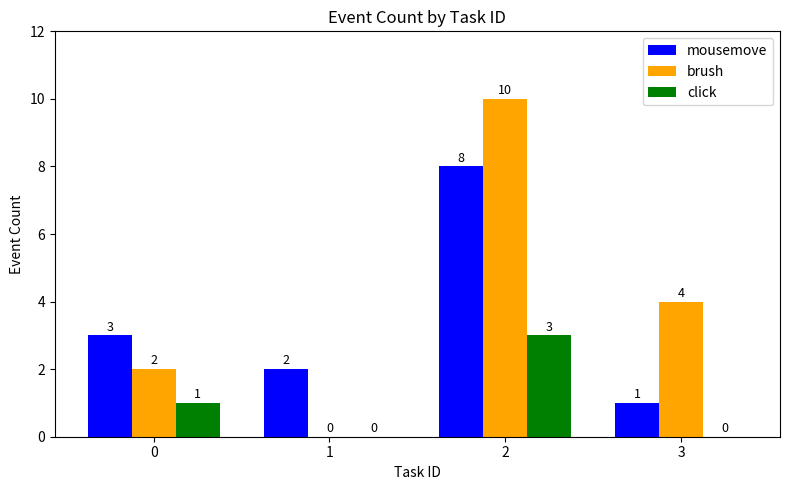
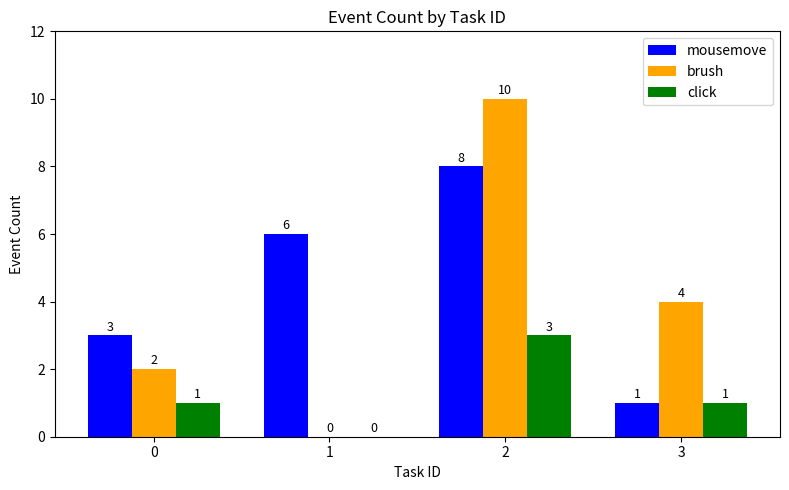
  {
    "mousemove": {
      "0": 3,
-     "1": 2,
+     "1": 6,
      "2": 8,
      "3": 1
    },
    "brush": {
      "0": 2,
      "1": 0,
      "2": 10,
      "3": 4
    },
    "click": {
      "0": 1,
      "1": 0,
      "2": 3,
-     "3": 0
+     "3": 1
    }
  }
